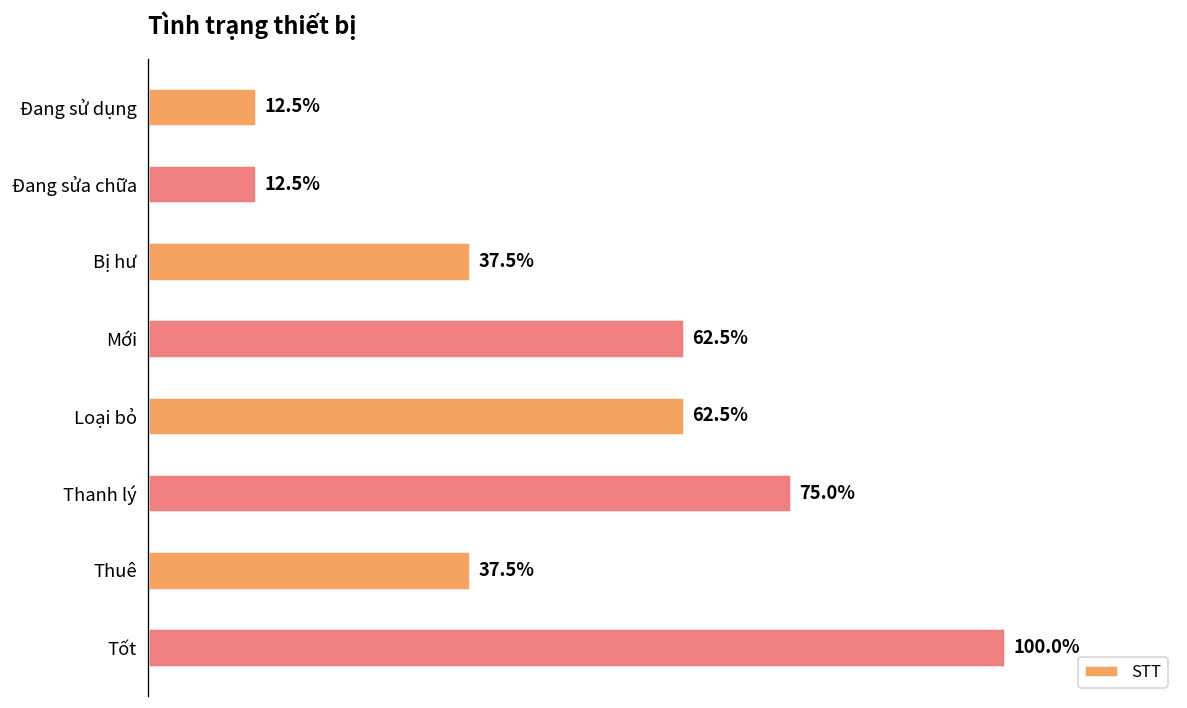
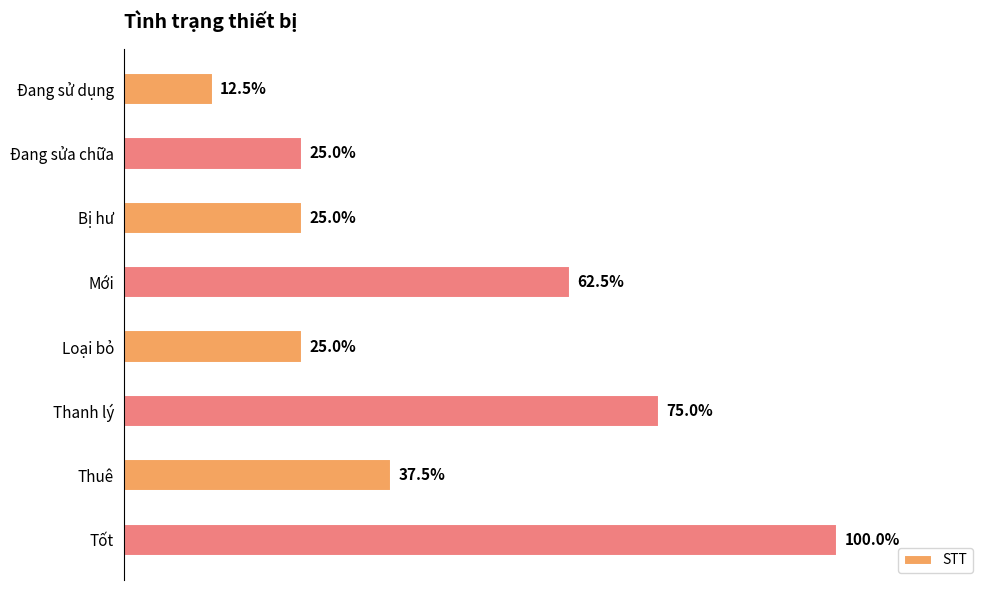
  {
    "Đang sử dụng": "12.5%",
-   "Đang sửa chữa": "12.5%",
-   "Bị hư": "37.5%",
+   "Đang sửa chữa": "25.0%",
+   "Bị hư": "25.0%",
    "Mới": "62.5%",
-   "Loại bỏ": "62.5%",
+   "Loại bỏ": "25.0%",
    "Thanh lý": "75.0%",
    "Thuê": "37.5%",
    "Tốt": "100.0%"
  }
